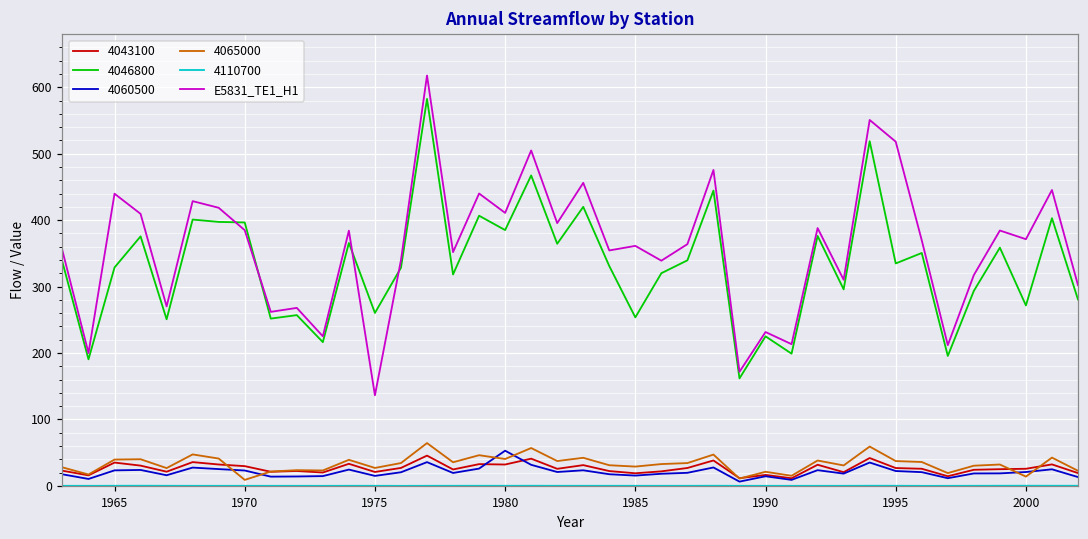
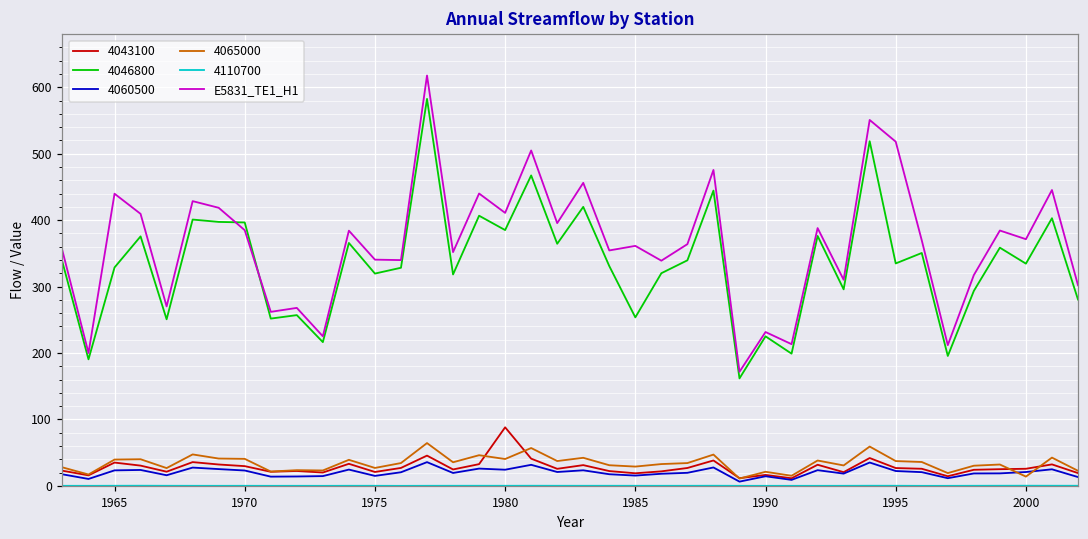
  {
    "4043100": {
      "1965": 40,
      "1970": 30,
      "1975": 20,
-     "1980": 30,
+     "1980": 90,
      "1995": 30,
      "2000": 30
    },
    "4046800": {
      "1965": 330,
      "1970": 400,
-     "1975": 260,
+     "1975": 320,
      "1980": 390,
      "1985": 250,
      "1990": 230,
      "1995": 330,
-     "2000": 270
+     "2000": 330
    },
    "4060500": {
      "1965": 20,
      "1970": 20,
      "1975": 20,
-     "1980": 50,
+     "1980": 20,
      "1995": 20,
      "2000": 20
    },
    "4065000": {
      "1965": 40,
-     "1970": 10,
+     "1970": 40,
      "1975": 30,
      "1980": 40,
      "1985": 30,
      "1990": 20,
      "1995": 40,
      "2000": 10
    },
    "4110700": {
      "1965": 0,
      "1970": 0,
      "1975": 0,
      "1980": 0,
      "1985": 0,
      "1990": 0,
      "1995": 0,
      "2000": 0
    },
    "E5831_TE1_H1": {
      "1965": 440,
      "1970": 380,
-     "1975": 140,
+     "1975": 340,
      "1980": 410,
      "1985": 360,
      "1990": 230,
      "1995": 520,
      "2000": 370
    }
  }
